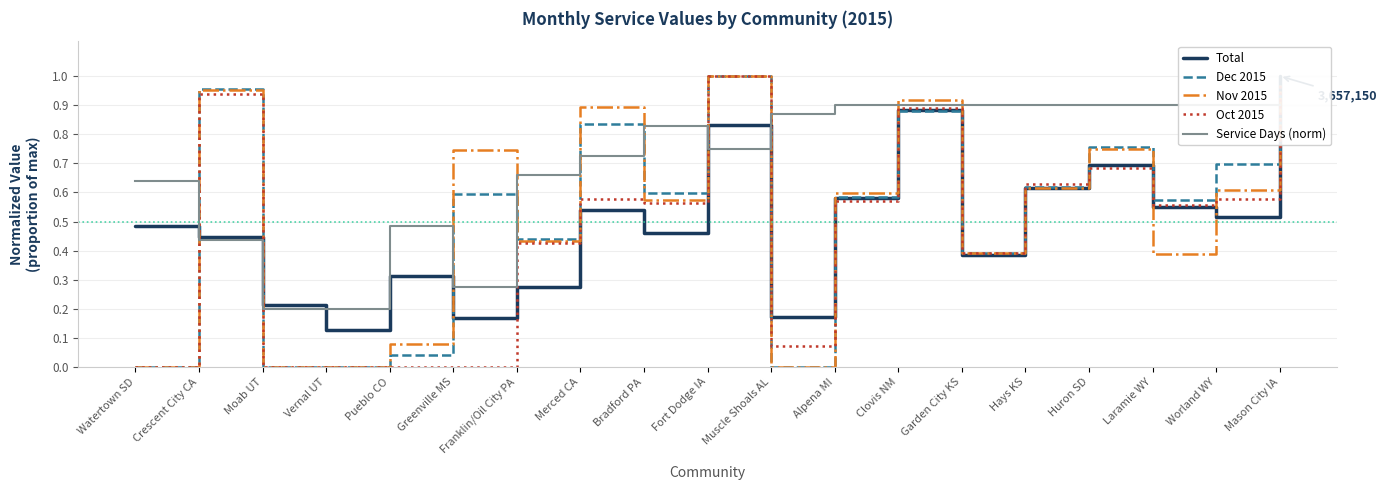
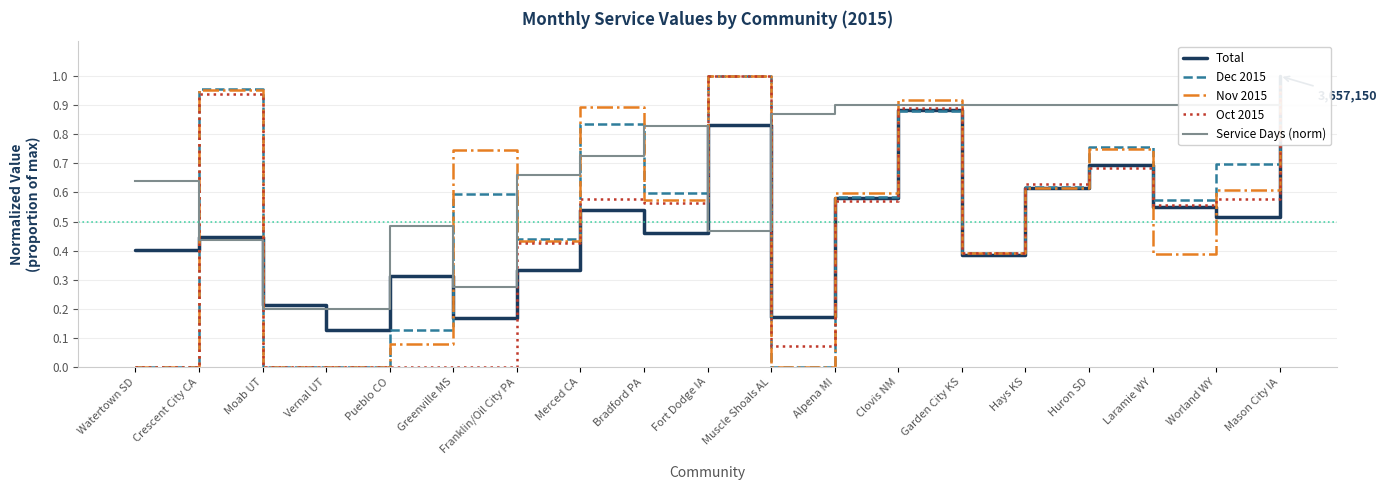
  {
    "Total": {
-     "Watertown SD": 0.48,
+     "Watertown SD": 0.40,
      "Crescent City CA": 0.45,
      "Moab UT": 0.21,
      "Vernal UT": 0.13,
      "Pueblo CO": 0.31,
      "Greenville MS": 0.17,
-     "Franklin/Oil City PA": 0.28,
+     "Franklin/Oil City PA": 0.33,
      "Merced CA": 0.54,
      "Bradford PA": 0.46,
      "Fort Dodge IA": 0.83,
      "Muscle Shoals AL": 0.17,
      "Huron SD": 0.69,
      "Worland WY": 0.52
    },
    "Dec 2015": {
-     "Pueblo CO": 0.04,
+     "Pueblo CO": 0.13,
      "Greenville MS": 0.60,
      "Merced CA": 0.83,
      "Bradford PA": 0.60,
      "Laramie WY": 0.57,
      "Worland WY": 0.70
    },
    "Nov 2015": {
      "Pueblo CO": 0.08,
      "Greenville MS": 0.74,
      "Merced CA": 0.89,
      "Bradford PA": 0.57,
      "Alpena MI": 0.60,
      "Clovis NM": 0.92,
      "Laramie WY": 0.39,
      "Worland WY": 0.61
    },
    "Oct 2015": {
      "Crescent City CA": 0.94,
      "Pueblo CO": 0.00,
      "Greenville MS": 0.00,
      "Merced CA": 0.58,
      "Bradford PA": 0.56,
      "Muscle Shoals AL": 0.07,
      "Alpena MI": 0.57,
      "Huron SD": 0.68,
      "Worland WY": 0.58
    },
    "Service Days (norm)": {
      "Watertown SD": 0.64,
      "Crescent City CA": 0.44,
      "Moab UT": 0.20,
      "Vernal UT": 0.20,
      "Pueblo CO": 0.49,
      "Greenville MS": 0.28,
      "Franklin/Oil City PA": 0.66,
      "Merced CA": 0.72,
      "Bradford PA": 0.83,
-     "Fort Dodge IA": 0.75,
+     "Fort Dodge IA": 0.47,
      "Muscle Shoals AL": 0.87,
      "Alpena MI": 0.90,
      "Clovis NM": 0.90,
      "Garden City KS": 0.90,
      "Hays KS": 0.90,
      "Huron SD": 0.90,
      "Laramie WY": 0.90
    }
  }
